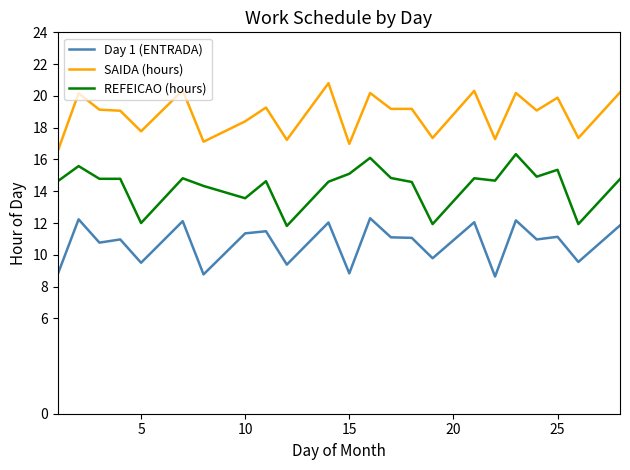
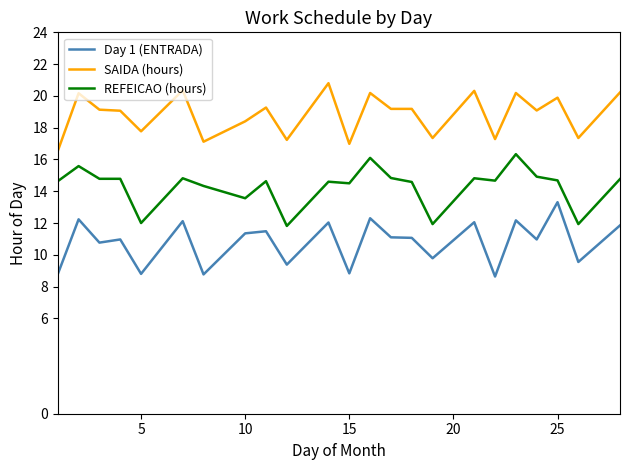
  {
    "Day 1 (ENTRADA)": {
-     "5": 9.5,
+     "5": 8.8,
      "10": 11.4,
      "15": 8.8,
-     "25": 11.1
+     "25": 13.3
    },
    "SAIDA (hours)": {
      "5": 17.8,
      "10": 18.4,
      "15": 17.0,
      "25": 19.9
    },
    "REFEICAO (hours)": {
      "5": 12.0,
      "10": 13.6,
-     "15": 15.1,
-     "25": 15.3
+     "15": 14.5,
+     "25": 14.7
    }
  }
